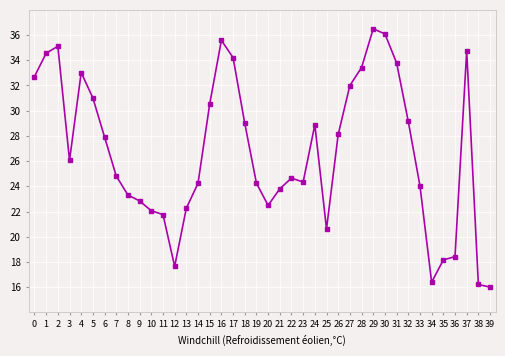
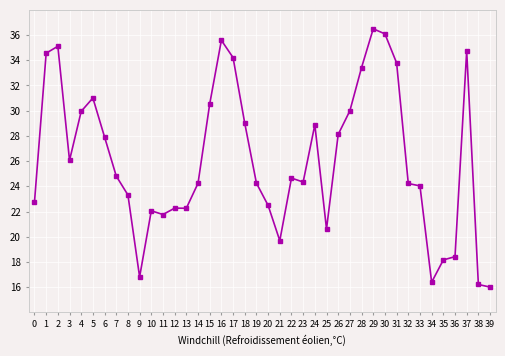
  {
-   "0": 32.7,
+   "0": 22.7,
    "1": 34.6,
    "2": 35.1,
    "3": 26.1,
-   "4": 33.0,
+   "4": 29.9,
    "5": 31.0,
    "6": 27.9,
    "7": 24.8,
    "8": 23.3,
-   "9": 22.8,
+   "9": 16.8,
    "10": 22.1,
    "11": 21.8,
-   "12": 17.6,
+   "12": 22.3,
    "13": 22.3,
    "14": 24.2,
    "15": 30.5,
    "16": 35.6,
    "17": 34.2,
    "18": 29.0,
    "19": 24.3,
    "20": 22.5,
-   "21": 23.8,
+   "21": 19.7,
    "22": 24.7,
    "23": 24.3,
    "24": 28.9,
    "25": 20.6,
    "26": 28.1,
-   "27": 32.0,
+   "27": 30.0,
    "28": 33.4,
    "29": 36.5,
    "30": 36.1,
    "31": 33.8,
-   "32": 29.1,
+   "32": 24.2,
    "33": 24.0,
    "34": 16.4,
    "35": 18.2,
    "36": 18.4,
    "37": 34.7,
    "38": 16.2,
    "39": 16.0
  }
